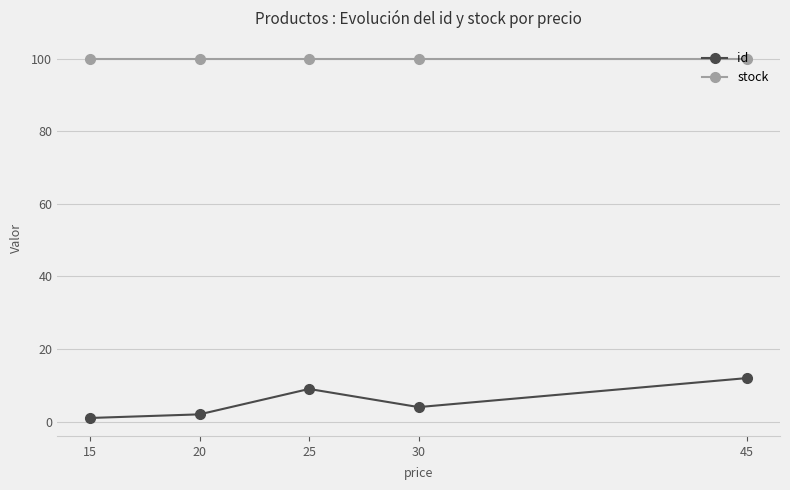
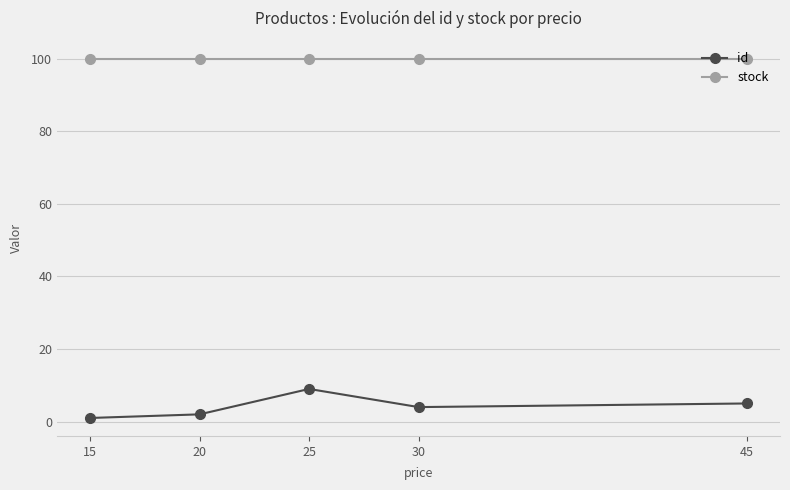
  {
    "id": {
      "15": 1,
      "20": 2,
      "25": 9,
      "30": 4,
-     "45": 12
+     "45": 5
    },
    "stock": {
      "15": 100,
      "20": 100,
      "25": 100,
      "30": 100,
      "45": 100
    }
  }
